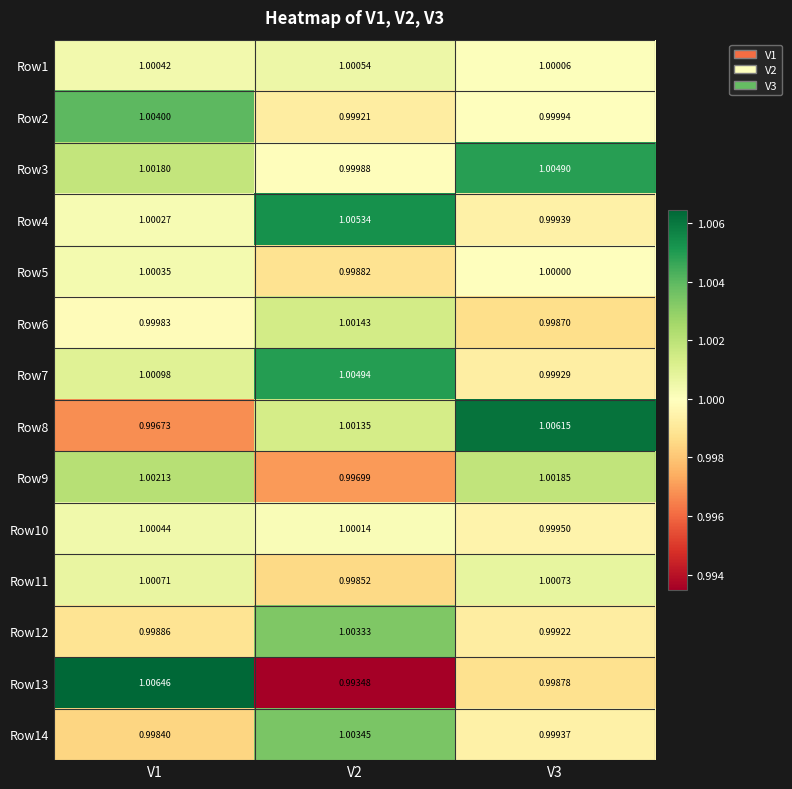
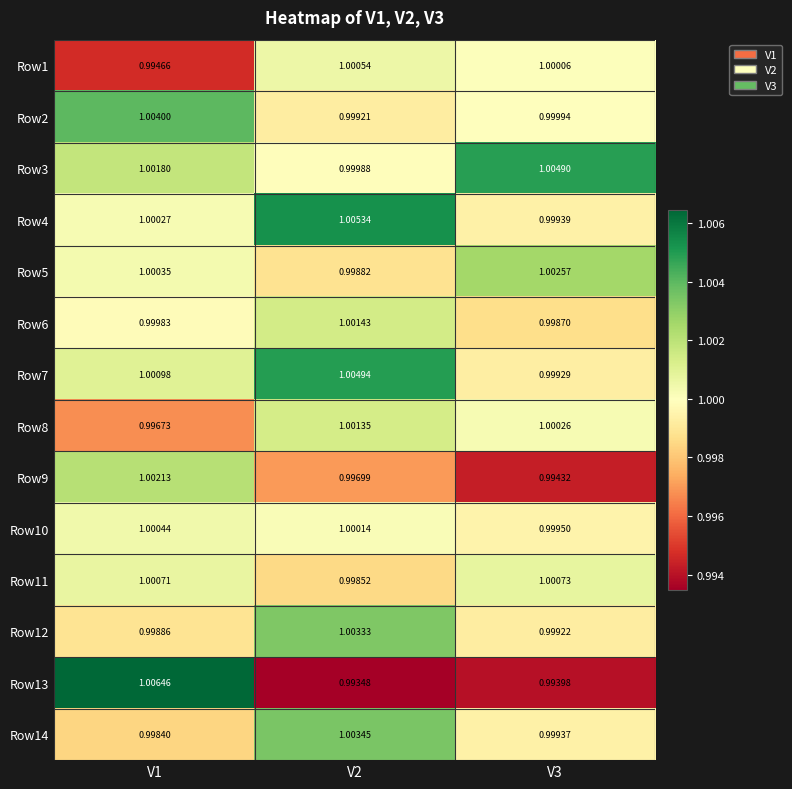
  {
    "Row1": {
-     "V1": 1.00042,
+     "V1": 0.99466,
      "V2": 1.00054,
      "V3": 1.00006
    },
    "Row2": {
      "V1": 1.00400,
      "V2": 0.99921,
      "V3": 0.99994
    },
    "Row3": {
      "V1": 1.00180,
      "V2": 0.99988,
      "V3": 1.00490
    },
    "Row4": {
      "V1": 1.00027,
      "V2": 1.00534,
      "V3": 0.99939
    },
    "Row5": {
      "V1": 1.00035,
      "V2": 0.99882,
-     "V3": 1.00000
+     "V3": 1.00257
    },
    "Row6": {
      "V1": 0.99983,
      "V2": 1.00143,
      "V3": 0.99870
    },
    "Row7": {
      "V1": 1.00098,
      "V2": 1.00494,
      "V3": 0.99929
    },
    "Row8": {
      "V1": 0.99673,
      "V2": 1.00135,
-     "V3": 1.00615
+     "V3": 1.00026
    },
    "Row9": {
      "V1": 1.00213,
      "V2": 0.99699,
-     "V3": 1.00185
+     "V3": 0.99432
    },
    "Row10": {
      "V1": 1.00044,
      "V2": 1.00014,
      "V3": 0.99950
    },
    "Row11": {
      "V1": 1.00071,
      "V2": 0.99852,
      "V3": 1.00073
    },
    "Row12": {
      "V1": 0.99886,
      "V2": 1.00333,
      "V3": 0.99922
    },
    "Row13": {
      "V1": 1.00646,
      "V2": 0.99348,
-     "V3": 0.99878
+     "V3": 0.99398
    },
    "Row14": {
      "V1": 0.99840,
      "V2": 1.00345,
      "V3": 0.99937
    }
  }
